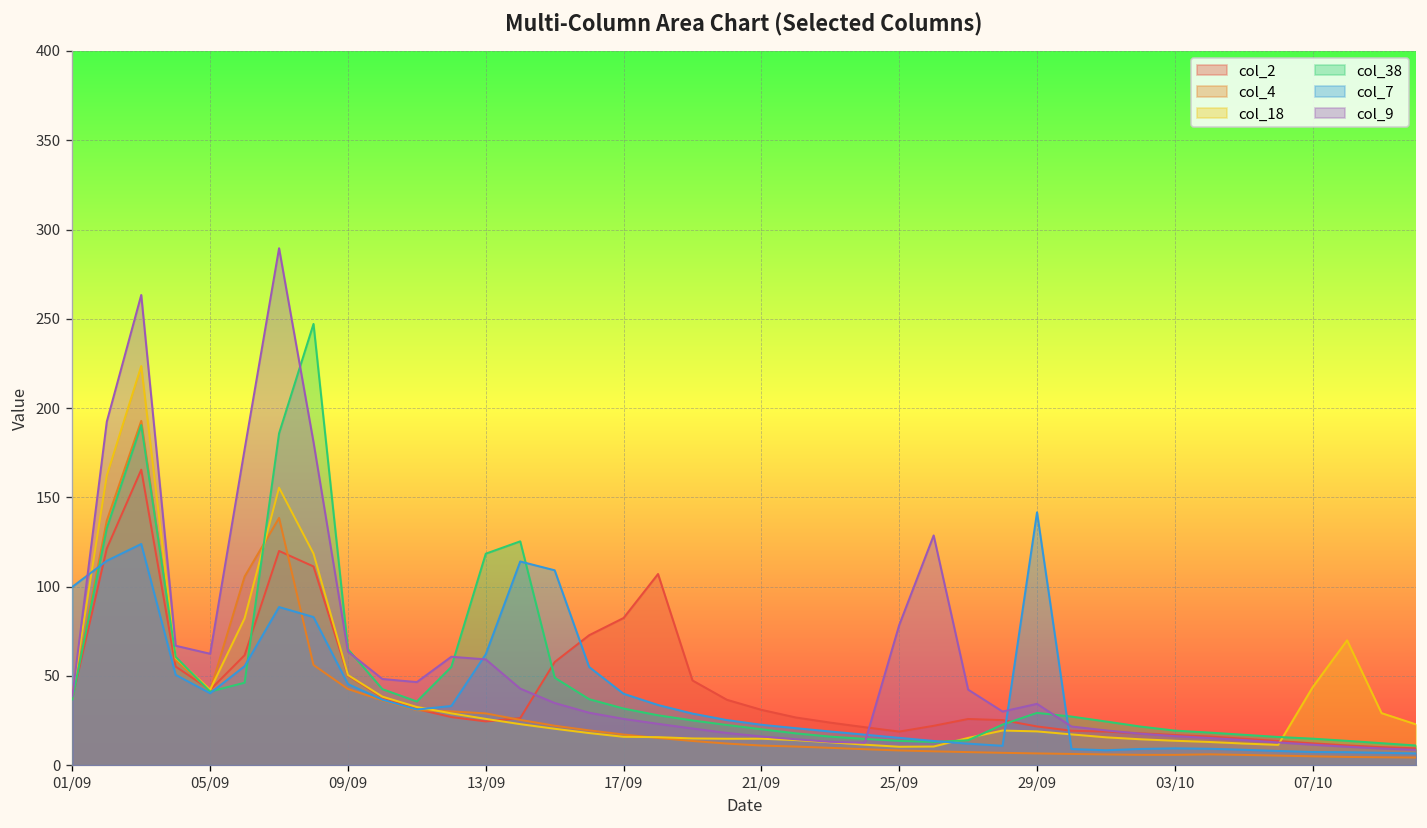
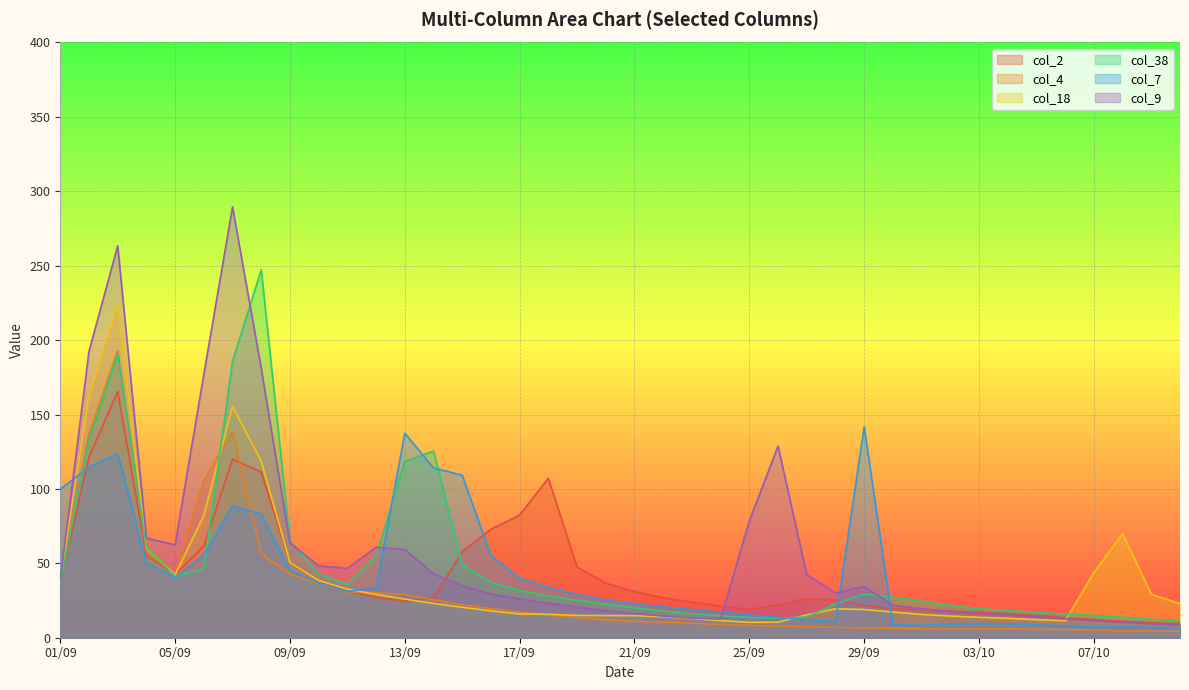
  {
    "col_38": {
      "13/09": 118,
      "17/09": 32,
      "21/09": 20,
      "29/09": 29,
      "03/10": 19,
      "07/10": 15
    },
    "col_7": {
      "01/09": 100,
      "09/09": 45,
-     "13/09": 62,
+     "13/09": 137,
      "17/09": 40,
      "21/09": 23,
      "29/09": 142,
      "03/10": 9,
      "07/10": 7
    },
    "col_9": {
      "05/09": 62,
      "13/09": 59,
      "17/09": 26,
      "25/09": 79,
      "29/09": 34
    }
  }
